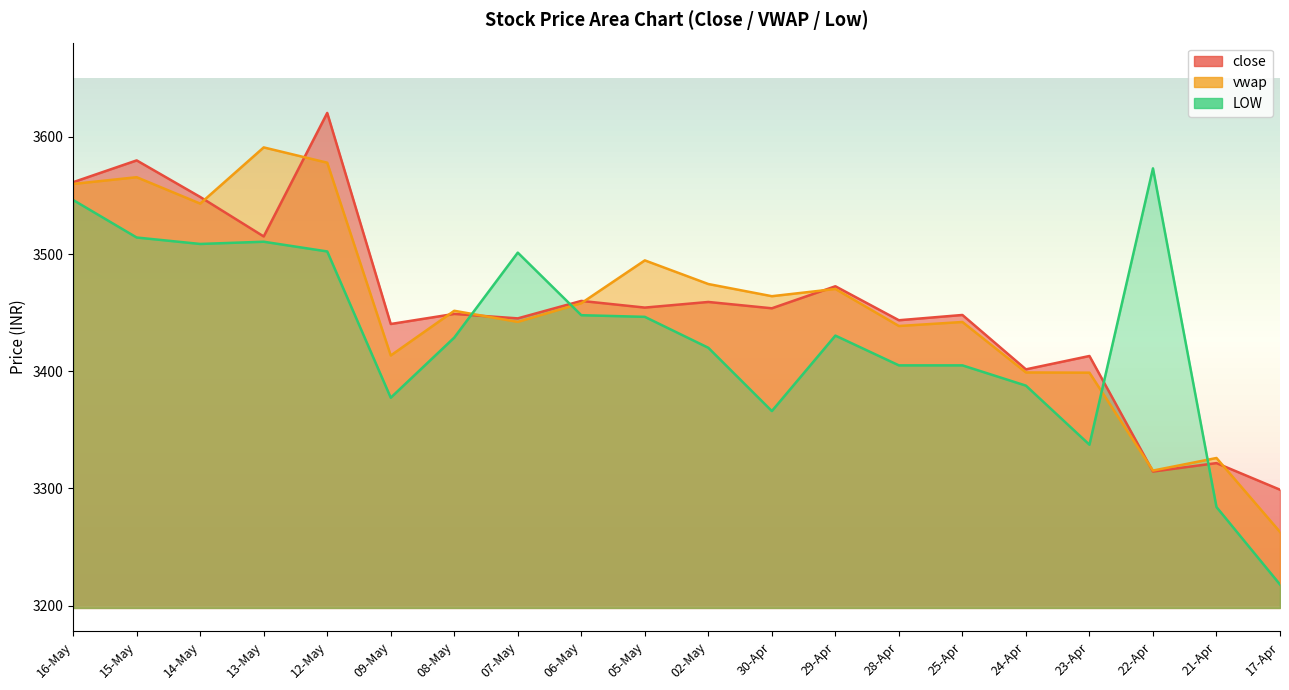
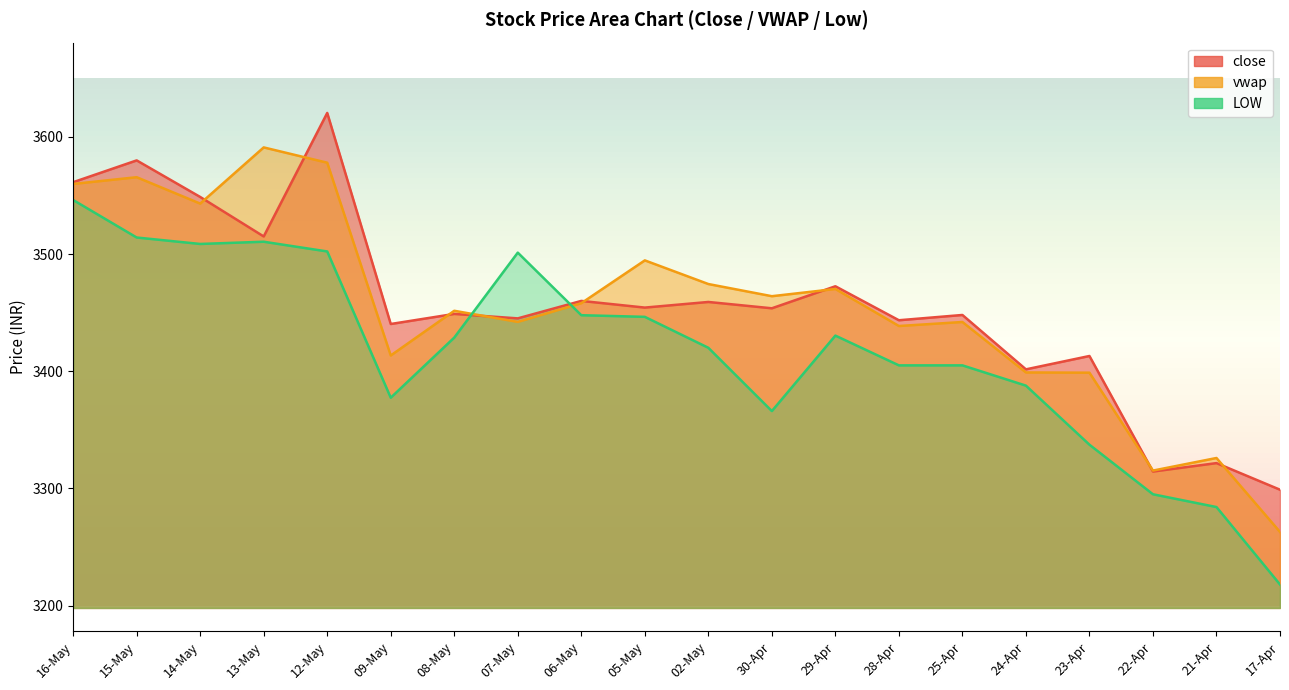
  {
    "close": {
      "15-May": 3580,
      "14-May": 3549,
      "13-May": 3515,
      "12-May": 3620,
      "09-May": 3440,
      "08-May": 3449,
      "07-May": 3445,
      "05-May": 3454,
      "02-May": 3459,
      "30-Apr": 3454,
      "29-Apr": 3473,
      "28-Apr": 3444,
      "25-Apr": 3448,
      "24-Apr": 3402,
      "23-Apr": 3413,
      "21-Apr": 3322,
      "17-Apr": 3299
    },
    "vwap": {
      "15-May": 3566,
      "14-May": 3543,
      "13-May": 3591,
      "12-May": 3578,
      "09-May": 3413,
      "08-May": 3452,
      "07-May": 3442,
      "05-May": 3495,
      "02-May": 3474,
      "30-Apr": 3464,
      "29-Apr": 3470,
      "28-Apr": 3439,
      "25-Apr": 3442,
      "24-Apr": 3399,
      "23-Apr": 3399,
      "21-Apr": 3326,
      "17-Apr": 3263
    },
    "LOW": {
      "16-May": 3546,
      "15-May": 3514,
      "14-May": 3509,
      "13-May": 3511,
      "12-May": 3502,
      "09-May": 3377,
      "08-May": 3429,
      "07-May": 3501,
      "06-May": 3448,
      "05-May": 3446,
      "02-May": 3420,
      "30-Apr": 3366,
      "29-Apr": 3430,
      "28-Apr": 3405,
      "25-Apr": 3405,
      "24-Apr": 3388,
      "23-Apr": 3337,
-     "22-Apr": 3573,
+     "22-Apr": 3295,
      "21-Apr": 3284,
      "17-Apr": 3218
    }
  }
